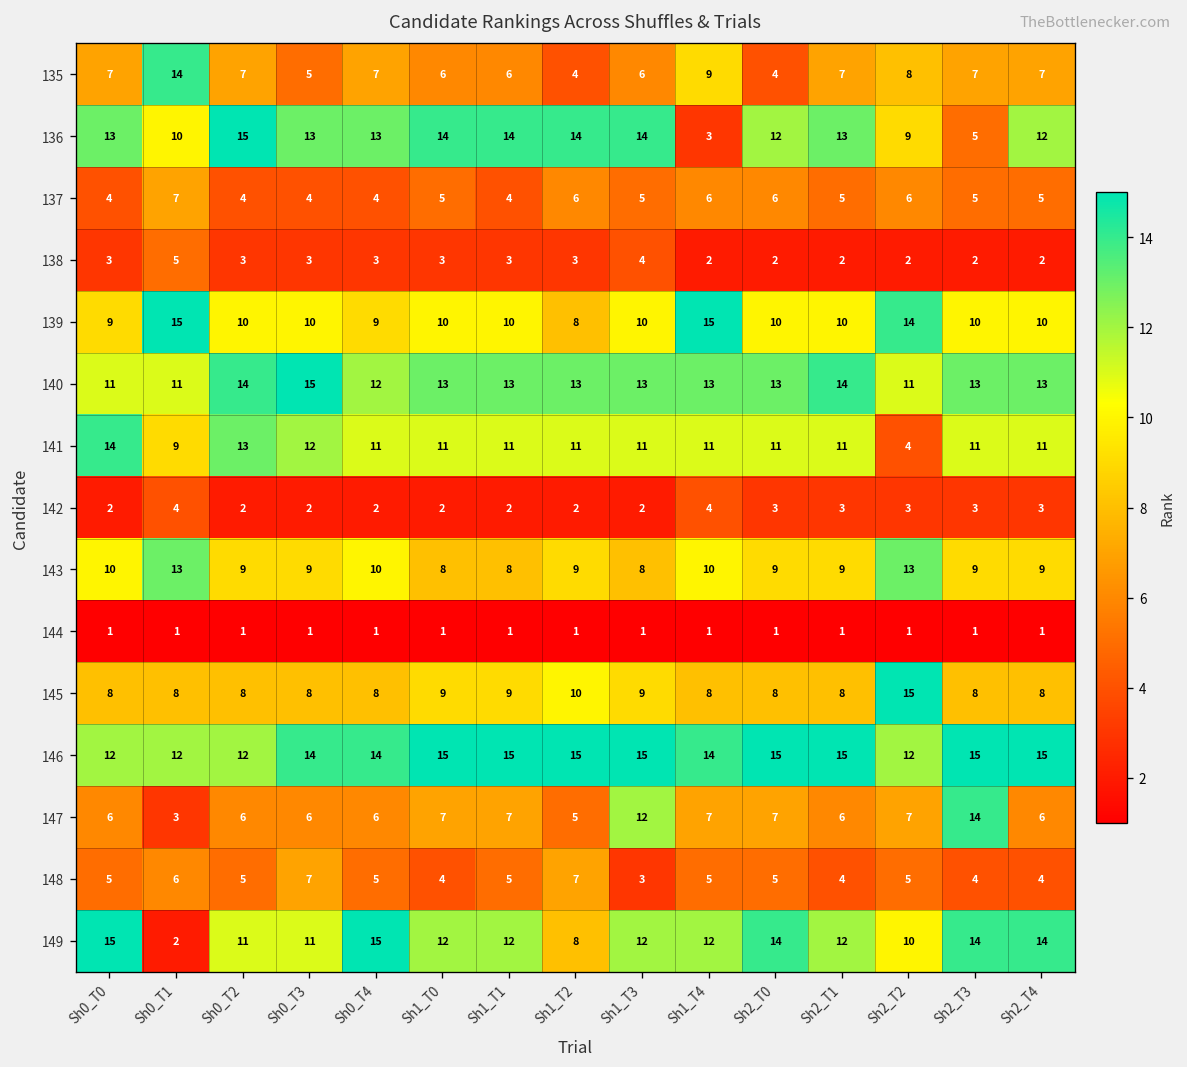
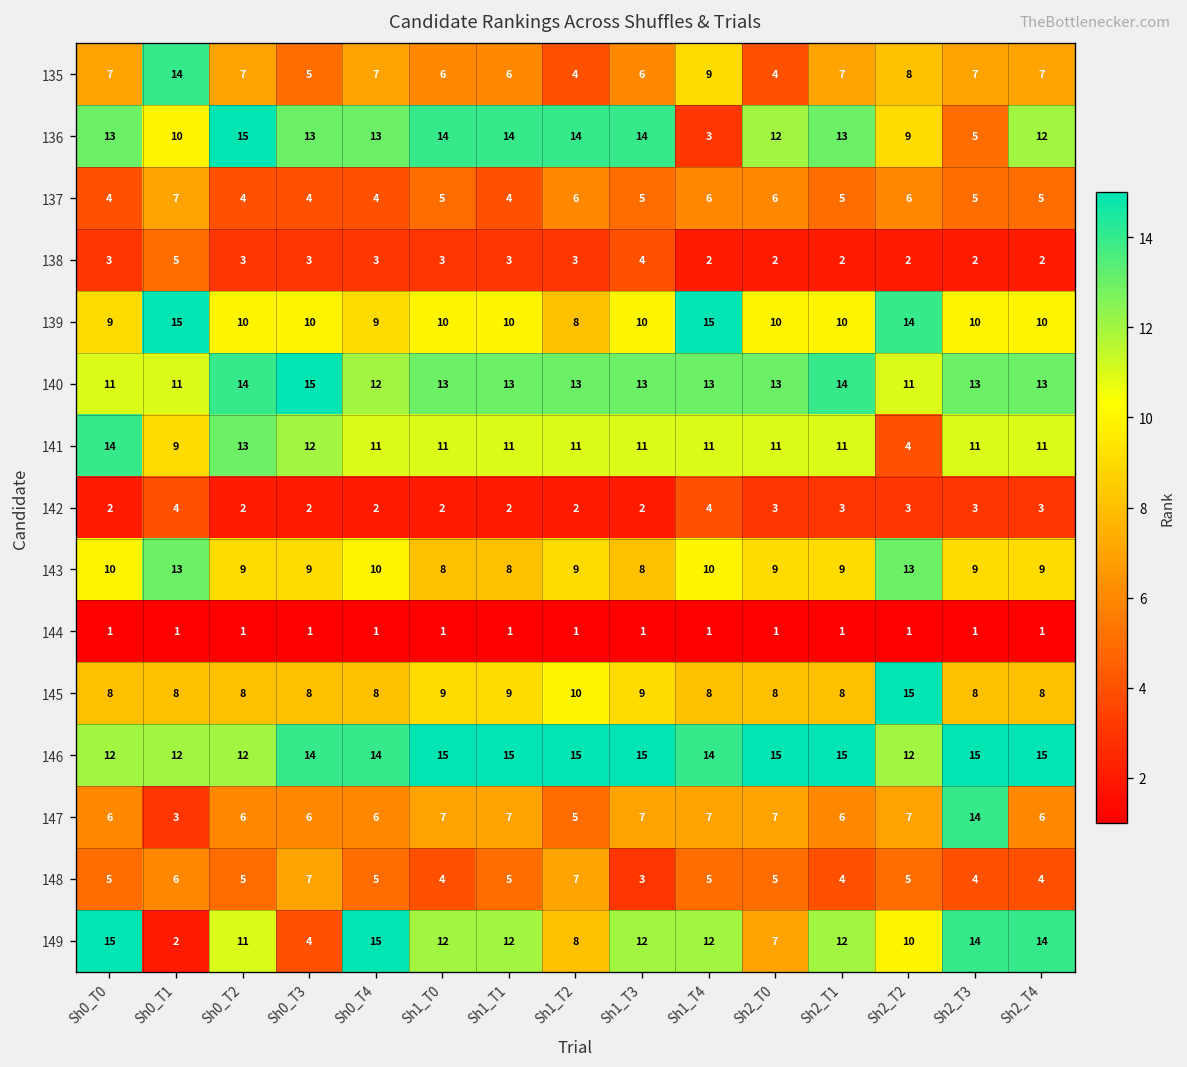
  {
    "147": {
      "Sh0_T0": 6,
      "Sh0_T1": 3,
      "Sh0_T2": 6,
      "Sh0_T3": 6,
      "Sh0_T4": 6,
      "Sh1_T0": 7,
      "Sh1_T1": 7,
      "Sh1_T2": 5,
-     "Sh1_T3": 12,
+     "Sh1_T3": 7,
      "Sh1_T4": 7,
      "Sh2_T0": 7,
      "Sh2_T1": 6,
      "Sh2_T2": 7,
      "Sh2_T3": 14,
      "Sh2_T4": 6
    },
    "149": {
      "Sh0_T0": 15,
      "Sh0_T1": 2,
      "Sh0_T2": 11,
-     "Sh0_T3": 11,
+     "Sh0_T3": 4,
      "Sh0_T4": 15,
      "Sh1_T0": 12,
      "Sh1_T1": 12,
      "Sh1_T2": 8,
      "Sh1_T3": 12,
      "Sh1_T4": 12,
-     "Sh2_T0": 14,
+     "Sh2_T0": 7,
      "Sh2_T1": 12,
      "Sh2_T2": 10,
      "Sh2_T3": 14,
      "Sh2_T4": 14
    }
  }
